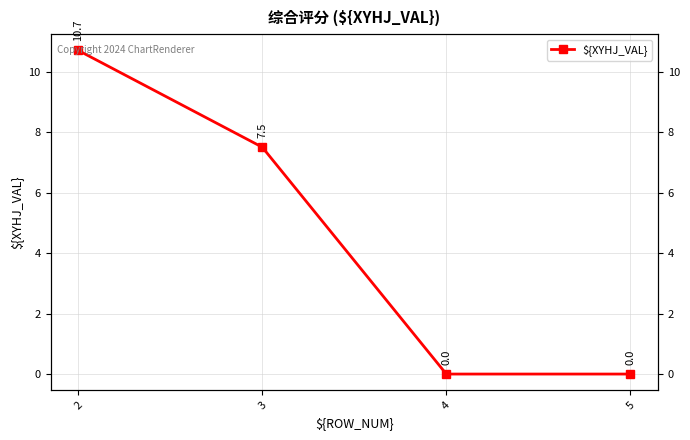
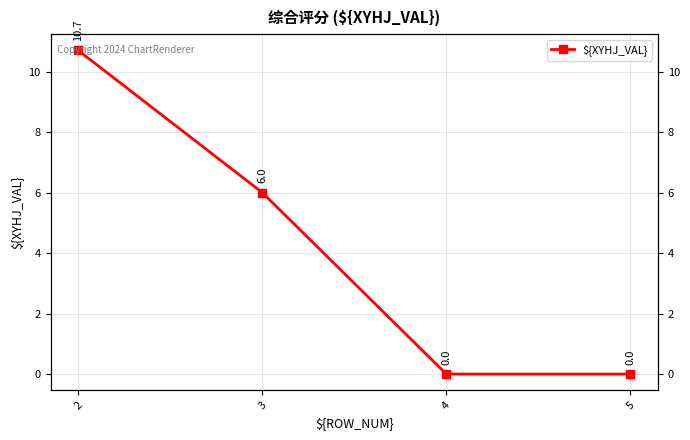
  {
    "2": 10.7,
-   "3": 7.5,
+   "3": 6.0,
    "4": 0.0,
    "5": 0.0
  }
